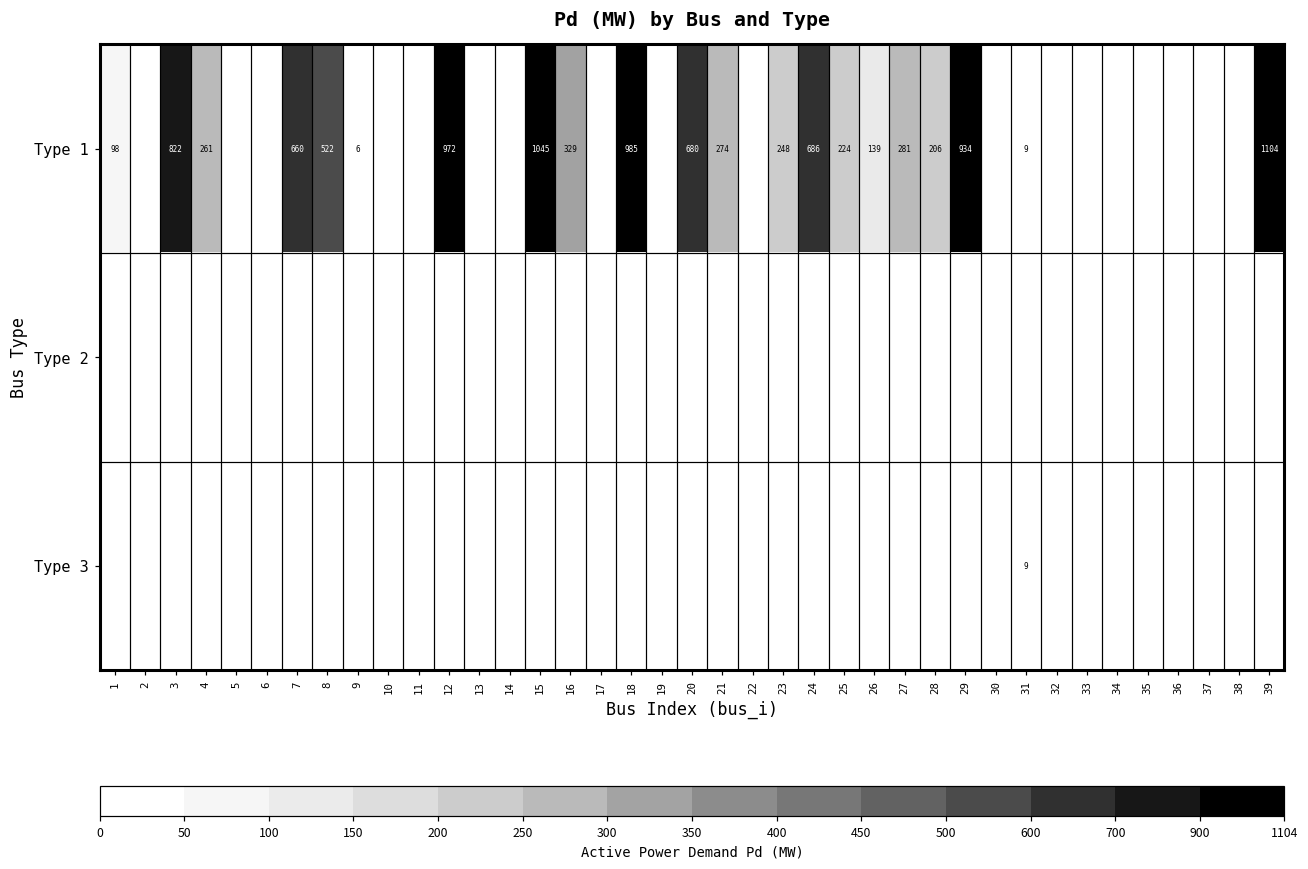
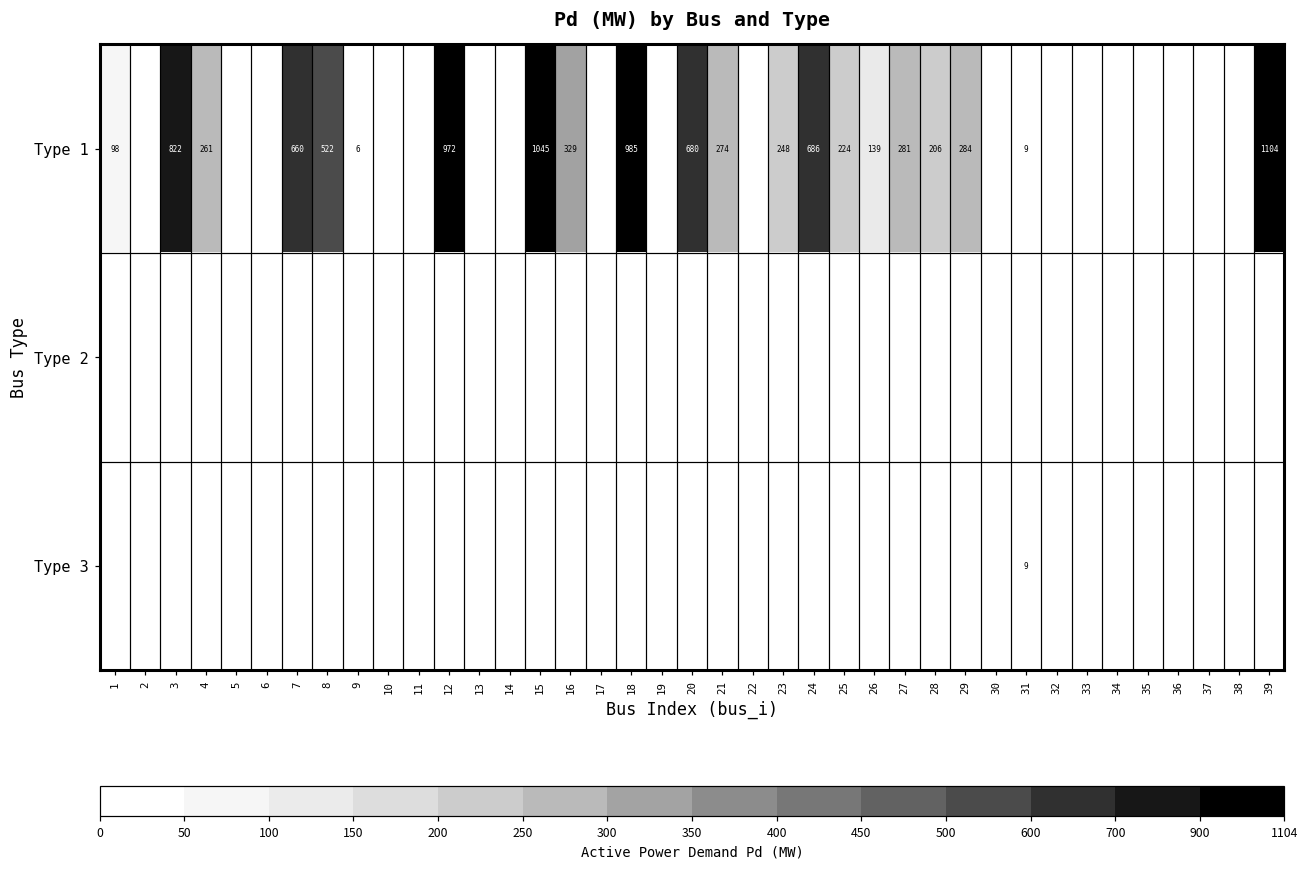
  {
    "Type 1": {
      "1": 98,
      "3": 822,
      "4": 261,
      "7": 660,
      "8": 522,
      "9": 6,
      "12": 972,
      "15": 1045,
      "16": 329,
      "18": 985,
      "20": 680,
      "21": 274,
      "23": 248,
      "24": 686,
      "25": 224,
      "26": 139,
      "27": 281,
      "28": 206,
-     "29": 934,
+     "29": 284,
      "31": 9,
      "39": 1104
    },
    "Type 3": {
      "31": 9
    }
  }
